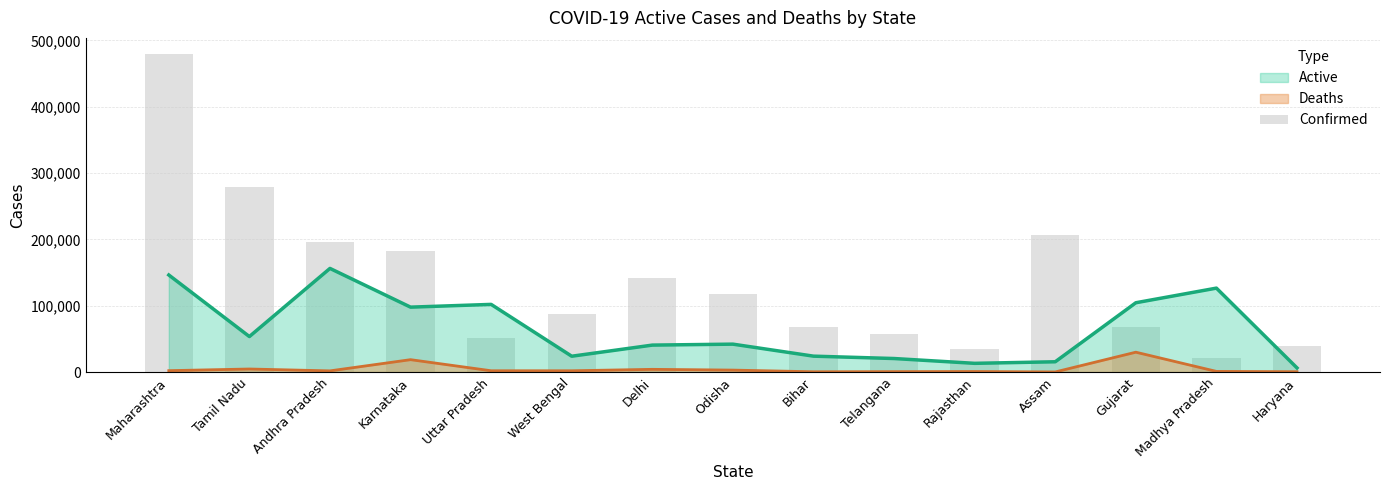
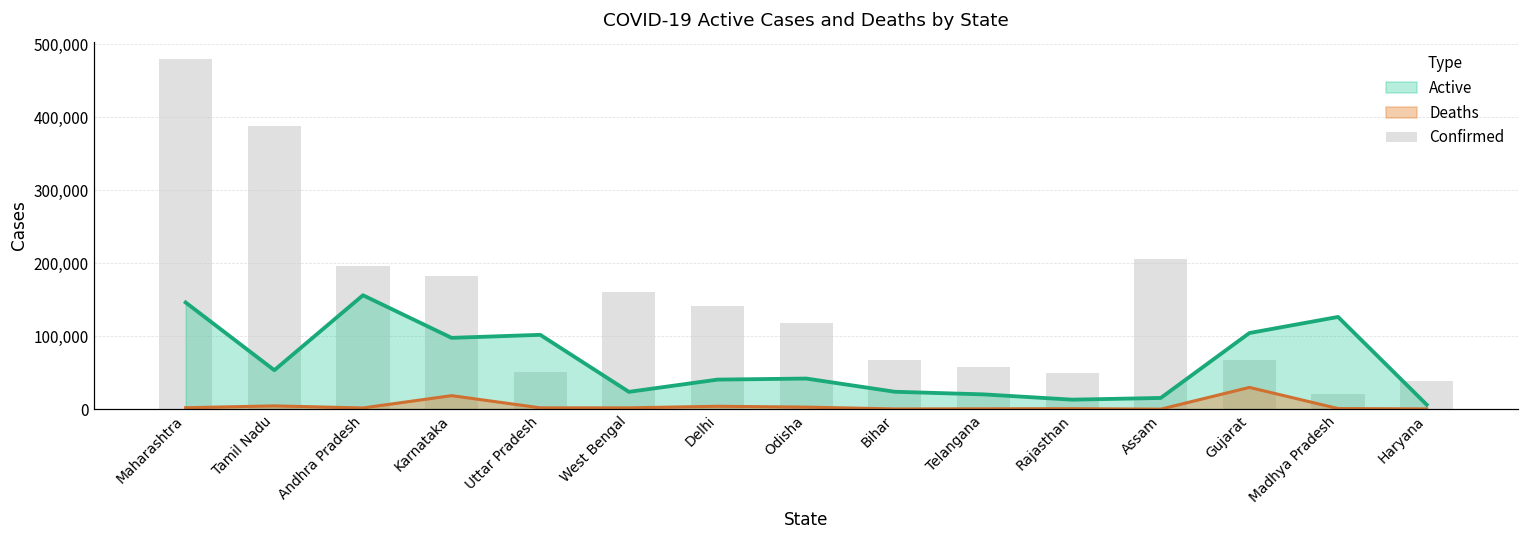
  {
    "Active": {
      "Maharashtra": "150,000",
      "Tamil Nadu": "50,000",
      "Andhra Pradesh": "160,000",
      "Karnataka": "100,000",
      "Uttar Pradesh": "100,000",
      "West Bengal": "20,000",
      "Delhi": "40,000",
      "Odisha": "40,000",
      "Bihar": "20,000",
      "Telangana": "20,000",
      "Rajasthan": "10,000",
      "Assam": "20,000",
      "Gujarat": "100,000",
      "Madhya Pradesh": "130,000",
      "Haryana": "10,000"
    },
    "Confirmed": {
      "Maharashtra": "480,000",
-     "Tamil Nadu": "280,000",
+     "Tamil Nadu": "390,000",
      "Andhra Pradesh": "200,000",
      "Karnataka": "180,000",
      "Uttar Pradesh": "50,000",
-     "West Bengal": "90,000",
+     "West Bengal": "160,000",
      "Delhi": "140,000",
      "Odisha": "120,000",
      "Bihar": "70,000",
      "Telangana": "60,000",
-     "Rajasthan": "30,000",
+     "Rajasthan": "50,000",
      "Assam": "210,000",
      "Gujarat": "70,000",
      "Madhya Pradesh": "20,000",
      "Haryana": "40,000"
    },
    "Deaths": {
      "Maharashtra": "0",
      "Tamil Nadu": "0",
      "Andhra Pradesh": "0",
      "Karnataka": "20,000",
      "Uttar Pradesh": "0",
      "West Bengal": "0",
      "Delhi": "0",
      "Odisha": "0",
      "Bihar": "0",
      "Telangana": "0",
      "Rajasthan": "0",
      "Assam": "0",
      "Gujarat": "30,000",
      "Madhya Pradesh": "0",
      "Haryana": "0"
    }
  }
